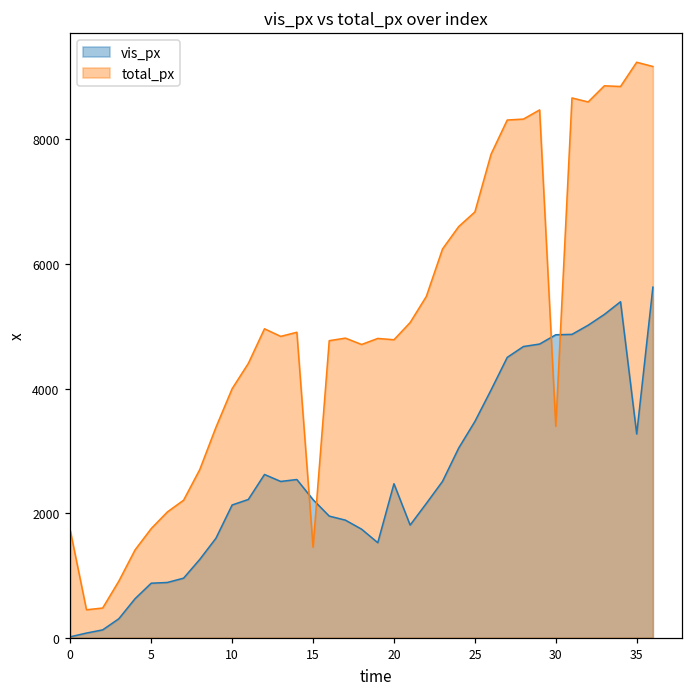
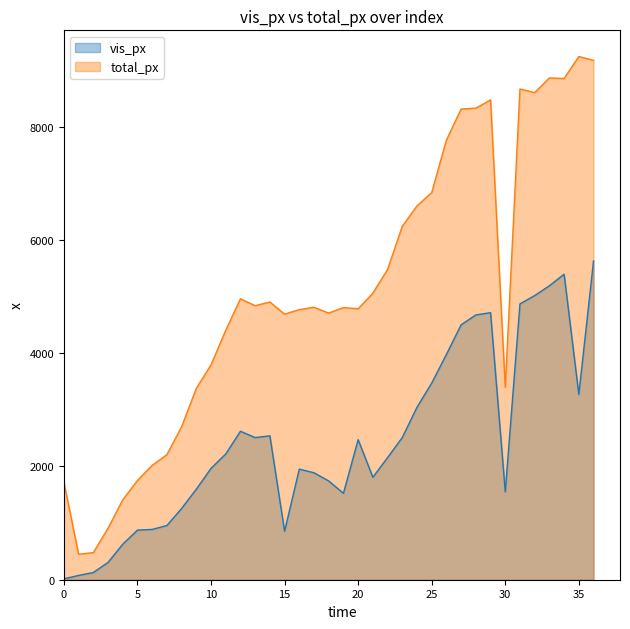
  {
    "vis_px": {
      "0": 0,
      "5": 900,
-     "10": 2100,
-     "15": 2200,
+     "10": 2000,
+     "15": 900,
      "20": 2500,
      "25": 3500,
-     "30": 4900,
+     "30": 1600,
      "35": 3300
    },
    "total_px": {
      "0": 1700,
      "5": 1800,
-     "10": 4000,
-     "15": 1500,
+     "10": 3800,
+     "15": 4700,
      "20": 4800,
      "25": 6800,
      "30": 3400,
      "35": 9200
    }
  }
